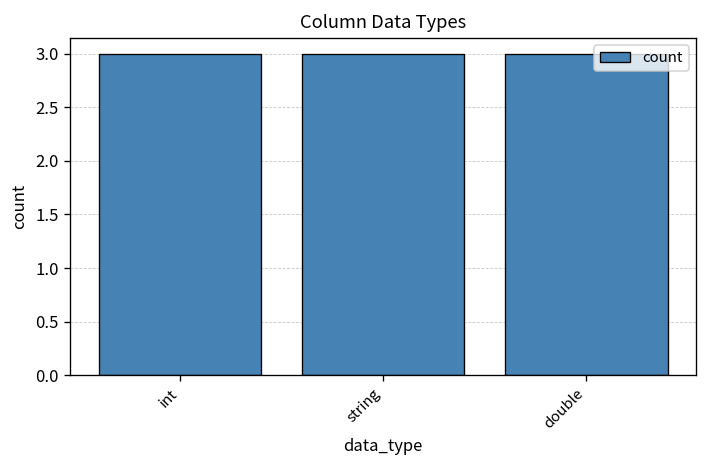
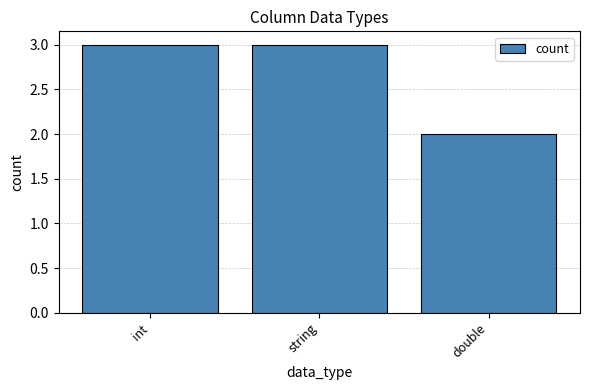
  {
    "int": 3,
    "string": 3,
-   "double": 3
+   "double": 2
  }
